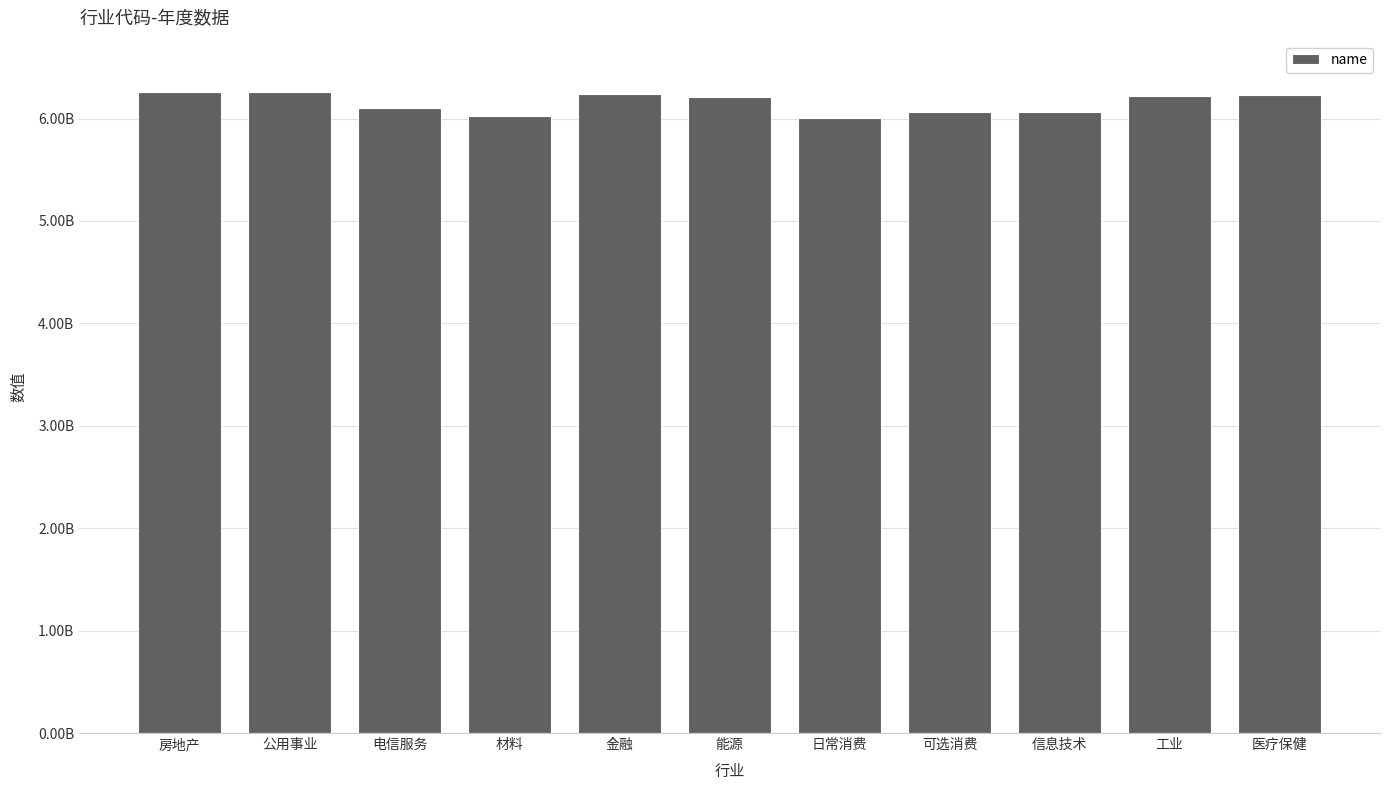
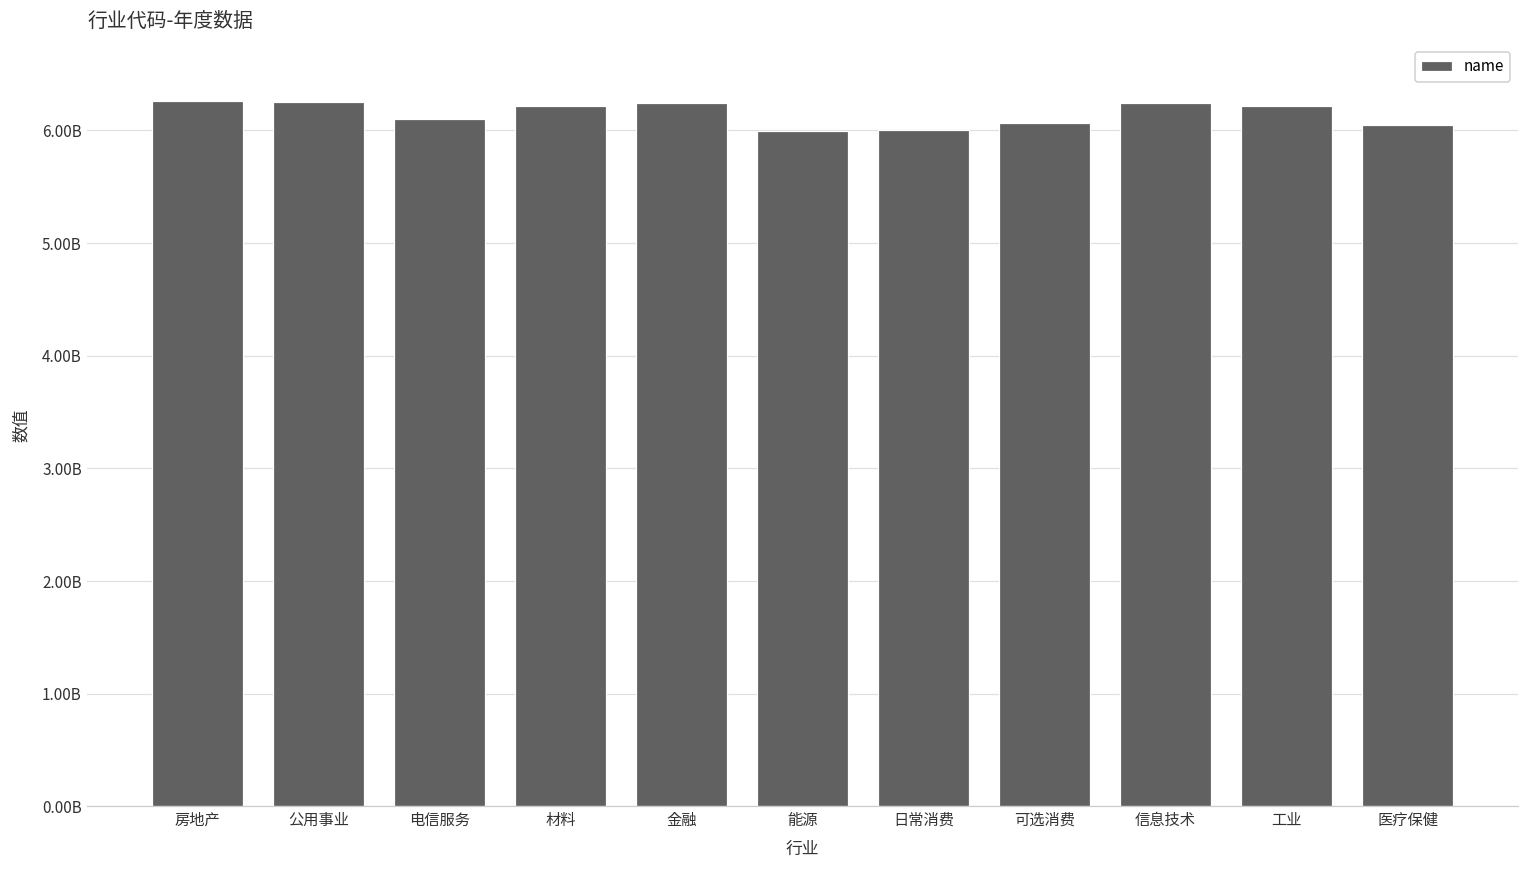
  {
    "房地产": 6260000000,
    "公用事业": 6260000000,
    "电信服务": 6100000000,
-   "材料": 6030000000,
+   "材料": 6220000000,
    "金融": 6240000000,
-   "能源": 6210000000,
+   "能源": 6000000000,
    "日常消费": 6000000000,
    "可选消费": 6070000000,
-   "信息技术": 6060000000,
+   "信息技术": 6250000000,
    "工业": 6220000000,
-   "医疗保健": 6240000000
+   "医疗保健": 6050000000
  }
